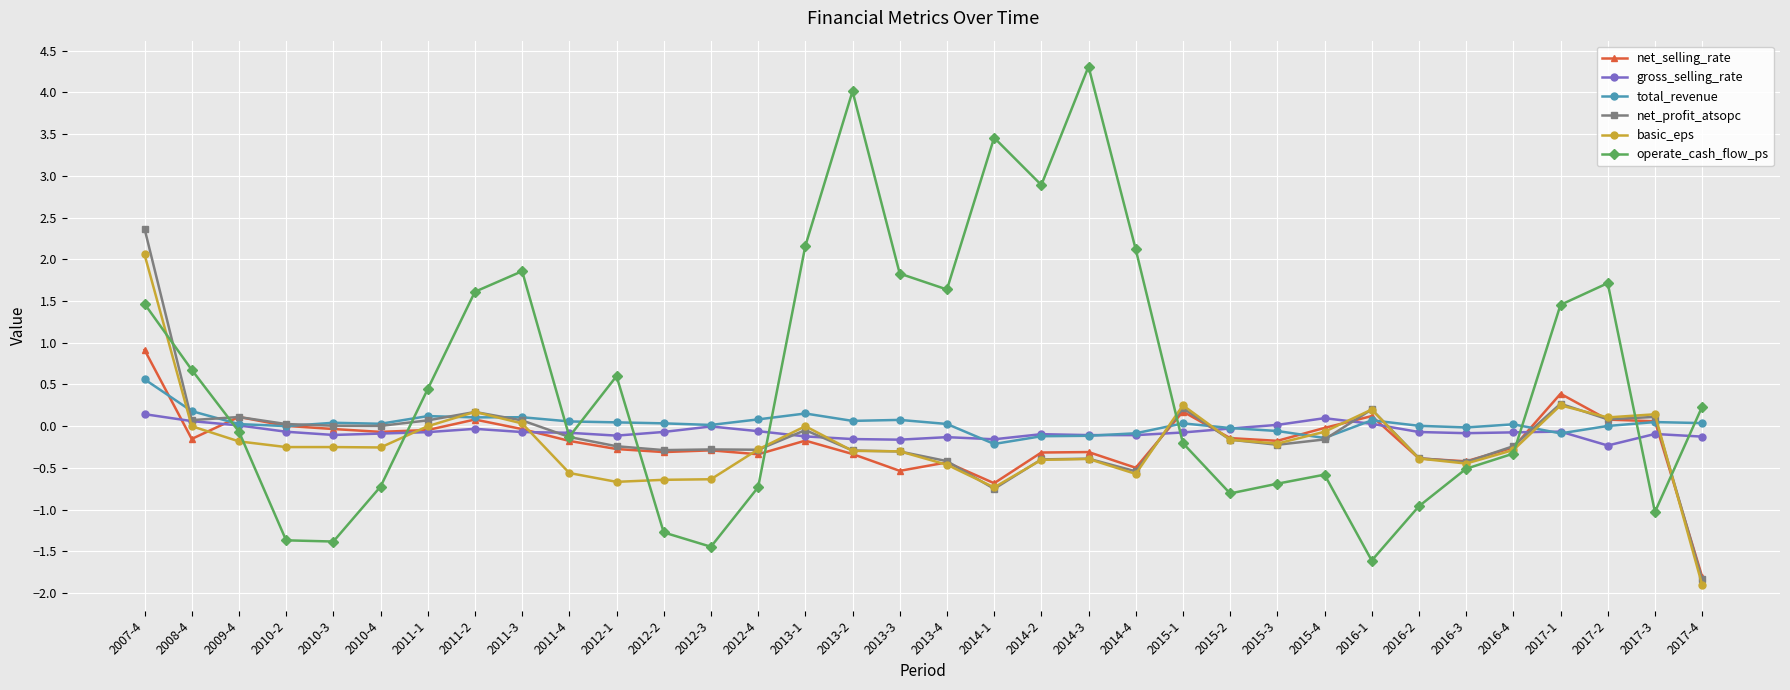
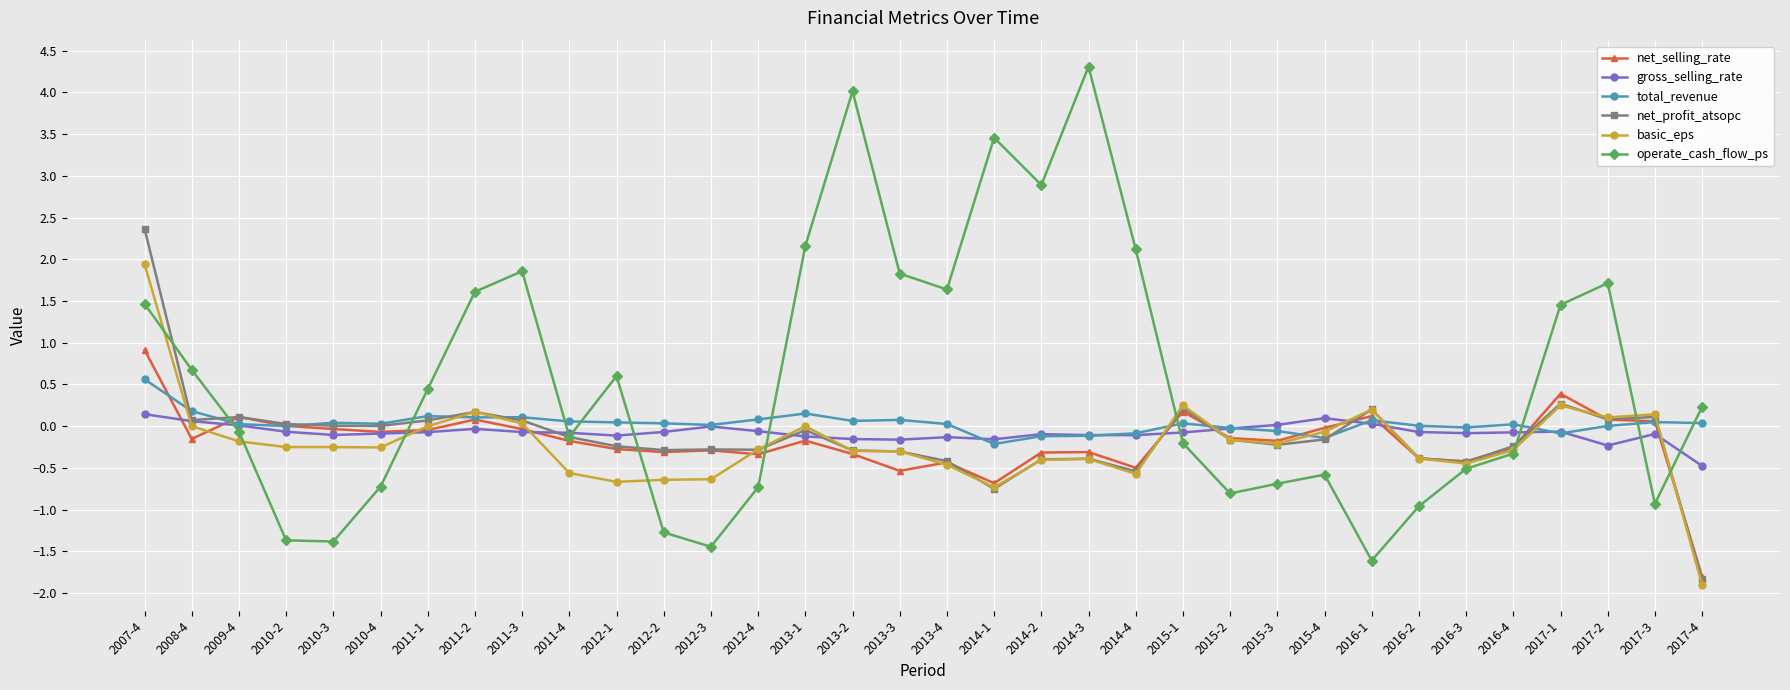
  {
    "net_selling_rate": {
      "2007-4": 0.9,
      "2008-4": -0.2,
      "2010-3": 0.0,
      "2011-3": 0.0,
      "2011-4": -0.2,
      "2012-1": -0.3,
      "2012-4": -0.3,
      "2013-1": -0.2,
      "2013-2": -0.3,
      "2013-3": -0.5,
      "2014-1": -0.7,
      "2014-2": -0.3,
      "2014-3": -0.3,
      "2014-4": -0.5,
      "2015-1": 0.2,
      "2015-3": -0.2,
      "2015-4": 0.0,
      "2016-1": 0.1,
      "2017-1": 0.4
    },
    "gross_selling_rate": {
      "2007-4": 0.1,
      "2010-2": -0.1,
      "2010-3": -0.1,
      "2011-2": 0.0,
      "2011-3": -0.1,
      "2011-4": -0.1,
      "2012-1": -0.1,
      "2012-2": -0.1,
      "2012-4": -0.1,
      "2013-1": -0.1,
      "2013-2": -0.2,
      "2013-3": -0.2,
      "2013-4": -0.1,
      "2014-1": -0.2,
      "2015-1": -0.1,
      "2015-3": 0.0,
      "2015-4": 0.1,
      "2016-1": 0.0,
      "2016-2": -0.1,
      "2016-3": -0.1,
      "2016-4": -0.1,
      "2017-2": -0.2,
      "2017-3": -0.1,
-     "2017-4": -0.1
+     "2017-4": -0.5
    },
    "total_revenue": {
      "2007-4": 0.6,
      "2008-4": 0.2,
      "2010-3": 0.0,
      "2011-1": 0.1,
      "2011-3": 0.1,
      "2011-4": 0.1,
      "2012-1": 0.0,
      "2012-2": 0.0,
      "2012-4": 0.1,
      "2013-1": 0.2,
      "2013-2": 0.1,
      "2013-3": 0.1,
      "2013-4": 0.0,
      "2014-1": -0.2,
      "2015-1": 0.0,
      "2015-3": -0.1,
      "2016-1": 0.1,
      "2016-2": 0.0,
      "2016-3": 0.0,
      "2016-4": 0.0,
      "2017-2": 0.0,
      "2017-4": 0.0
    },
    "net_profit_atsopc": {
      "2007-4": 2.4,
      "2010-3": 0.0,
      "2011-1": 0.1,
      "2011-3": 0.1,
      "2012-1": -0.2,
      "2013-1": 0.0,
      "2014-4": -0.5,
      "2015-1": 0.2,
      "2017-3": 0.1
    },
    "basic_eps": {
-     "2007-4": 2.1,
+     "2007-4": 1.9,
      "2008-4": 0.0,
      "2009-4": -0.2,
      "2010-2": -0.3,
      "2010-3": -0.3,
      "2010-4": -0.3,
      "2011-1": 0.0,
      "2011-3": 0.0,
      "2011-4": -0.6,
      "2012-1": -0.7,
      "2012-2": -0.6,
      "2012-3": -0.6,
      "2013-1": 0.0,
      "2014-4": -0.6,
      "2015-1": 0.3,
      "2015-4": -0.1,
      "2017-3": 0.1,
      "2017-4": -1.9
    },
    "operate_cash_flow_ps": {
      "2007-4": 1.5,
      "2008-4": 0.7,
      "2009-4": -0.1,
      "2010-2": -1.4,
      "2010-3": -1.4,
      "2010-4": -0.7,
      "2011-1": 0.4,
      "2011-2": 1.6,
      "2011-3": 1.9,
      "2012-1": 0.6,
      "2012-2": -1.3,
      "2012-3": -1.4,
      "2012-4": -0.7,
      "2013-1": 2.2,
      "2013-2": 4.0,
      "2013-3": 1.8,
      "2013-4": 1.6,
      "2014-1": 3.5,
      "2014-2": 2.9,
      "2014-3": 4.3,
      "2014-4": 2.1,
      "2015-1": -0.2,
      "2015-2": -0.8,
      "2015-3": -0.7,
      "2015-4": -0.6,
      "2016-1": -1.6,
      "2016-2": -1.0,
      "2016-3": -0.5,
      "2016-4": -0.3,
      "2017-1": 1.5,
      "2017-2": 1.7,
-     "2017-3": -1.0,
+     "2017-3": -0.9,
      "2017-4": 0.2
    }
  }
